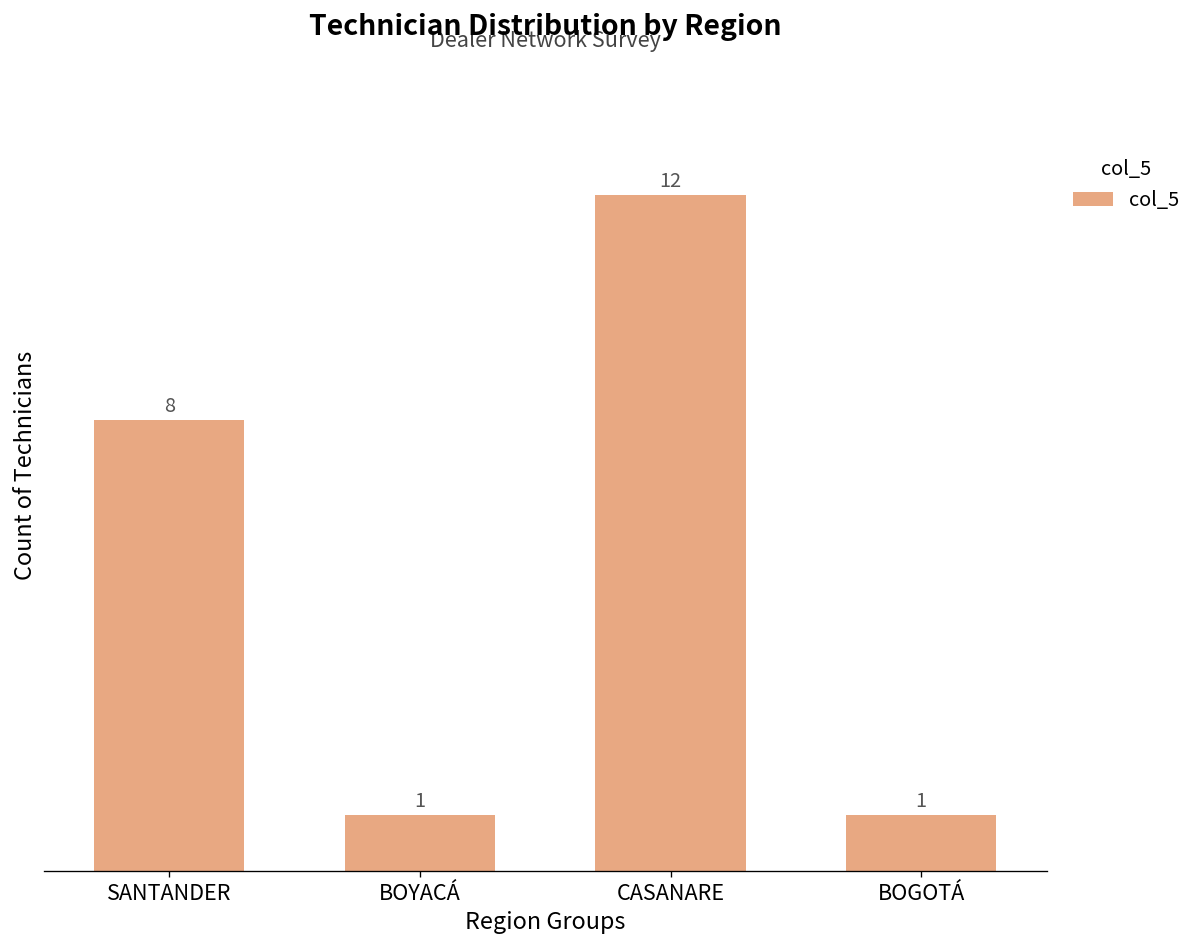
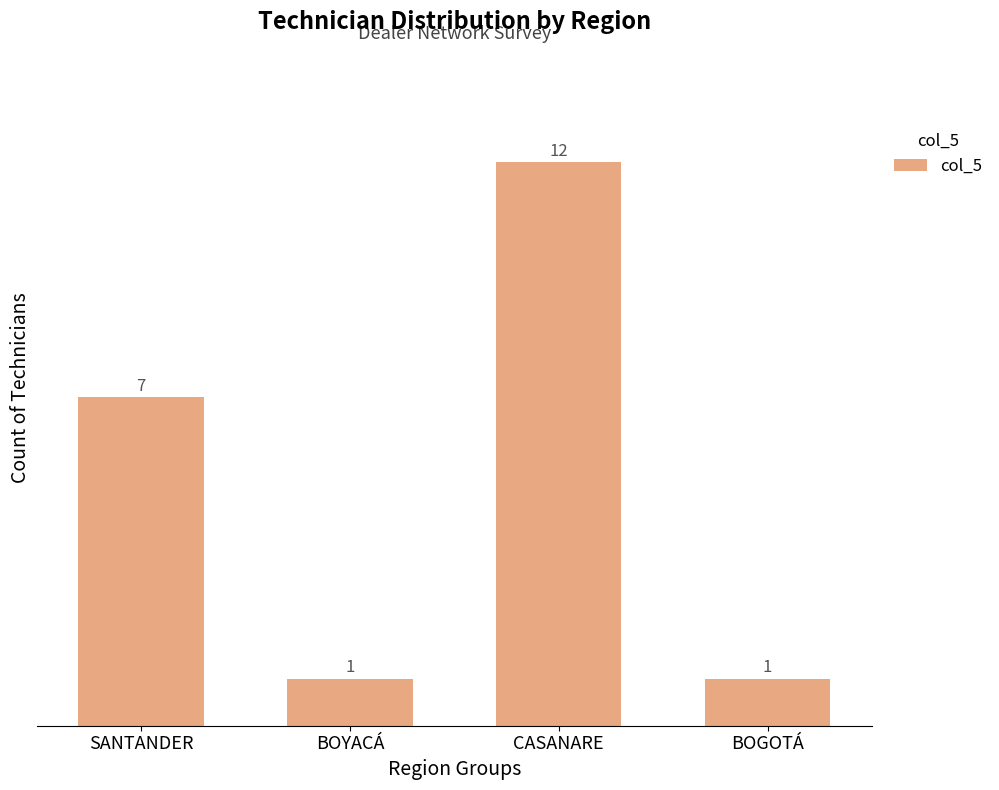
  {
-   "SANTANDER": 8,
+   "SANTANDER": 7,
    "BOYACÁ": 1,
    "CASANARE": 12,
    "BOGOTÁ": 1
  }
